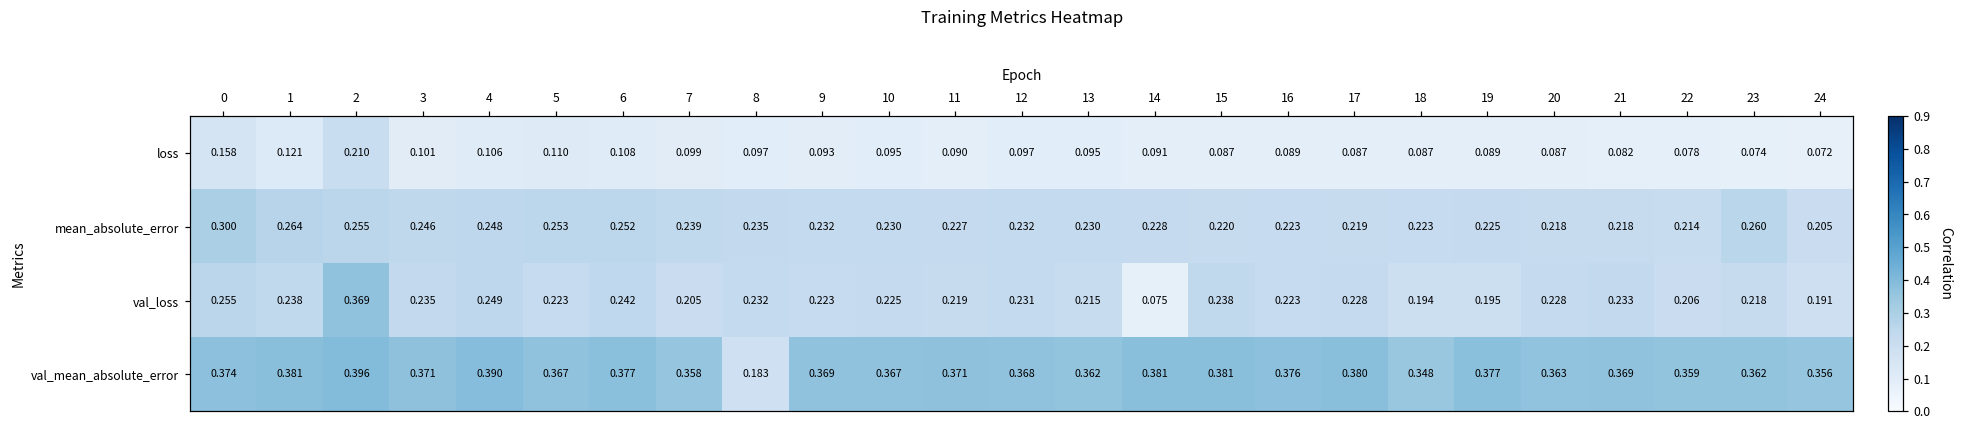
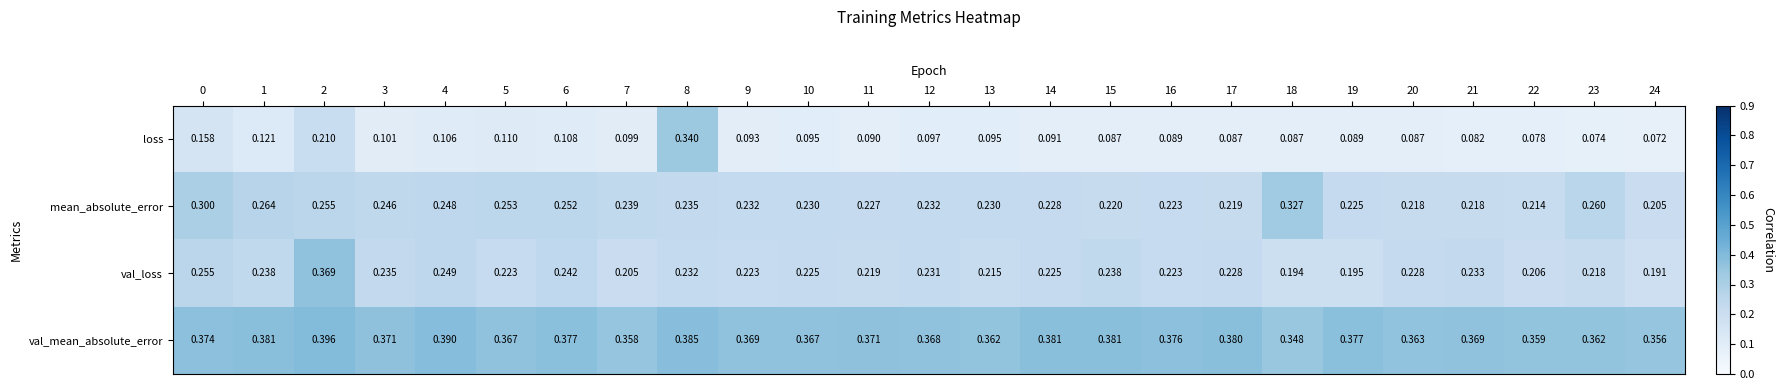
  {
    "loss": {
      "0": 0.158,
      "1": 0.121,
      "2": 0.210,
      "3": 0.101,
      "4": 0.106,
      "5": 0.110,
      "6": 0.108,
      "7": 0.099,
-     "8": 0.097,
+     "8": 0.340,
      "9": 0.093,
      "10": 0.095,
      "11": 0.090,
      "12": 0.097,
      "13": 0.095,
      "14": 0.091,
      "15": 0.087,
      "16": 0.089,
      "17": 0.087,
      "18": 0.087,
      "19": 0.089,
      "20": 0.087,
      "21": 0.082,
      "22": 0.078,
      "23": 0.074,
      "24": 0.072
    },
    "mean_absolute_error": {
      "0": 0.300,
      "1": 0.264,
      "2": 0.255,
      "3": 0.246,
      "4": 0.248,
      "5": 0.253,
      "6": 0.252,
      "7": 0.239,
      "8": 0.235,
      "9": 0.232,
      "10": 0.230,
      "11": 0.227,
      "12": 0.232,
      "13": 0.230,
      "14": 0.228,
      "15": 0.220,
      "16": 0.223,
      "17": 0.219,
-     "18": 0.223,
+     "18": 0.327,
      "19": 0.225,
      "20": 0.218,
      "21": 0.218,
      "22": 0.214,
      "23": 0.260,
      "24": 0.205
    },
    "val_loss": {
      "0": 0.255,
      "1": 0.238,
      "2": 0.369,
      "3": 0.235,
      "4": 0.249,
      "5": 0.223,
      "6": 0.242,
      "7": 0.205,
      "8": 0.232,
      "9": 0.223,
      "10": 0.225,
      "11": 0.219,
      "12": 0.231,
      "13": 0.215,
-     "14": 0.075,
+     "14": 0.225,
      "15": 0.238,
      "16": 0.223,
      "17": 0.228,
      "18": 0.194,
      "19": 0.195,
      "20": 0.228,
      "21": 0.233,
      "22": 0.206,
      "23": 0.218,
      "24": 0.191
    },
    "val_mean_absolute_error": {
      "0": 0.374,
      "1": 0.381,
      "2": 0.396,
      "3": 0.371,
      "4": 0.390,
      "5": 0.367,
      "6": 0.377,
      "7": 0.358,
-     "8": 0.183,
+     "8": 0.385,
      "9": 0.369,
      "10": 0.367,
      "11": 0.371,
      "12": 0.368,
      "13": 0.362,
      "14": 0.381,
      "15": 0.381,
      "16": 0.376,
      "17": 0.380,
      "18": 0.348,
      "19": 0.377,
      "20": 0.363,
      "21": 0.369,
      "22": 0.359,
      "23": 0.362,
      "24": 0.356
    }
  }
